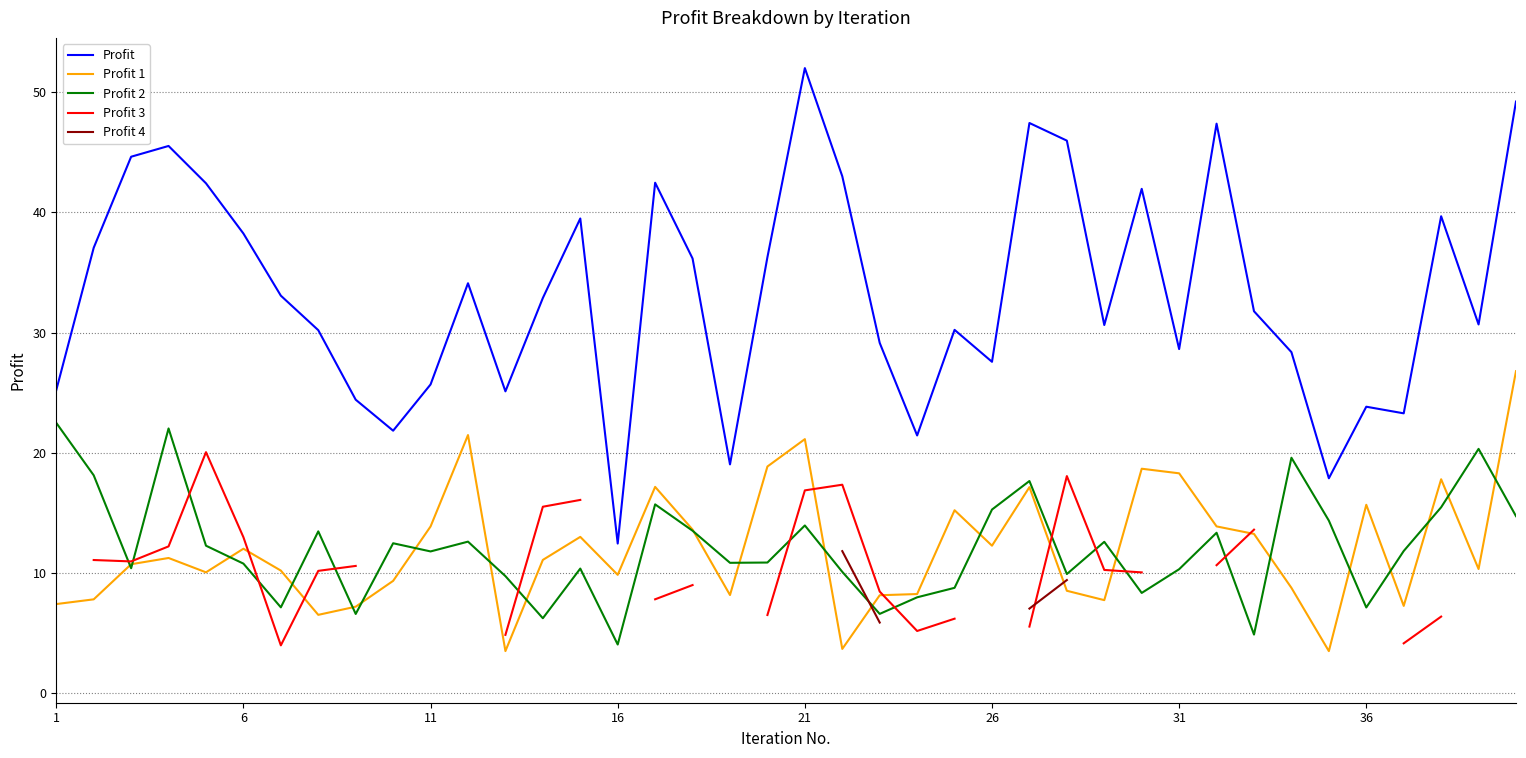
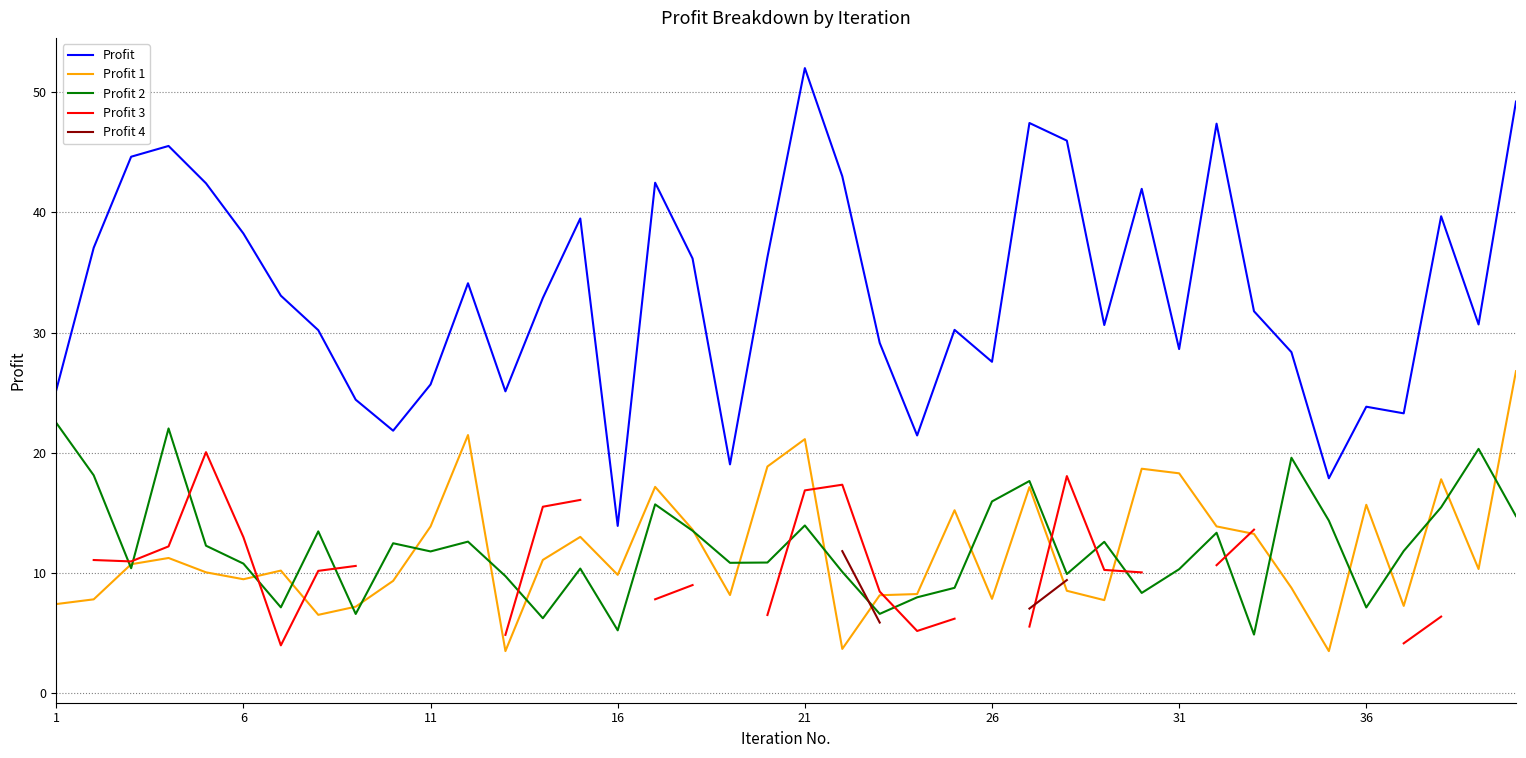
  {
    "Profit": {
      "1": 25.2,
      "6": 38.2,
      "11": 25.7,
-     "16": 12.5,
+     "16": 13.9,
      "21": 52.0,
      "26": 27.6,
      "31": 28.6,
      "36": 23.8
    },
    "Profit 1": {
      "1": 7.4,
-     "6": 12.0,
+     "6": 9.5,
      "11": 13.9,
      "16": 9.9,
      "21": 21.1,
-     "26": 12.3,
+     "26": 7.9,
      "31": 18.3,
      "36": 15.7
    },
    "Profit 2": {
      "1": 22.5,
      "6": 10.8,
      "11": 11.8,
-     "16": 4.1,
+     "16": 5.2,
      "21": 14.0,
-     "26": 15.3,
+     "26": 16.0,
      "31": 10.3,
      "36": 7.1
    },
    "Profit 3": {
      "6": 13.0,
      "21": 16.9
    }
  }
